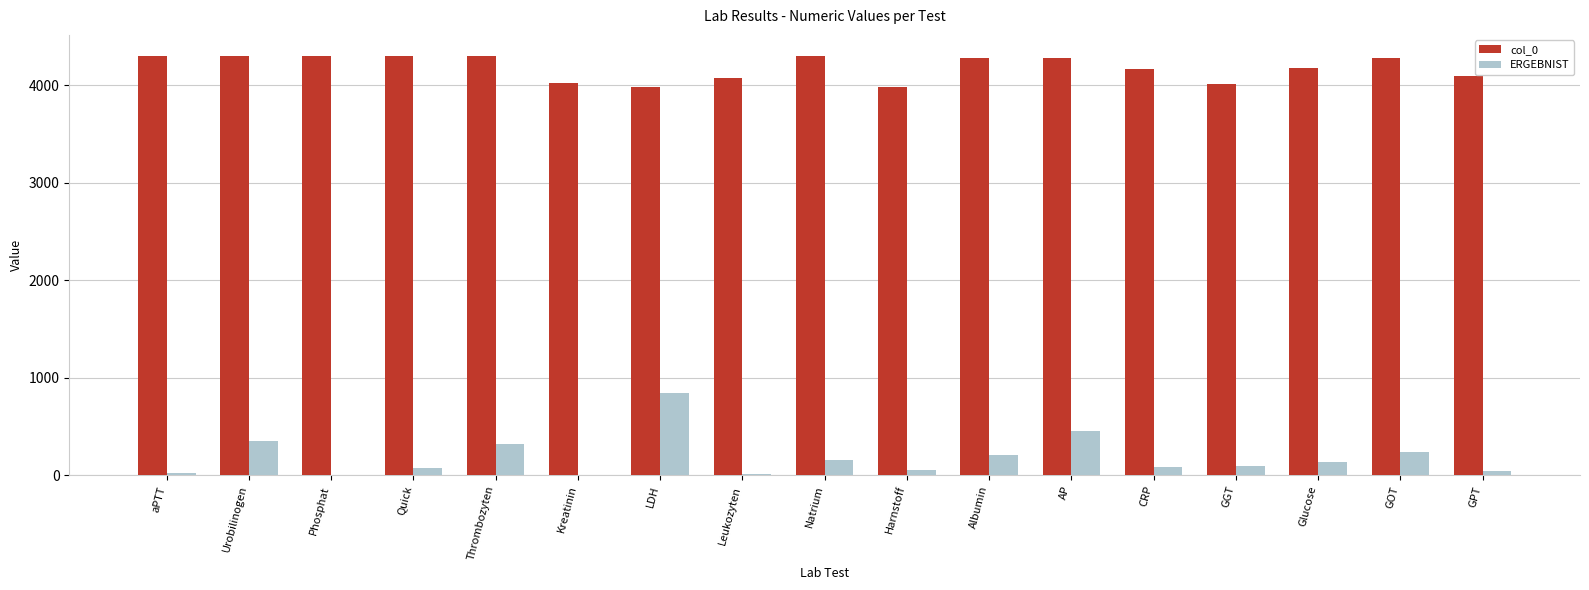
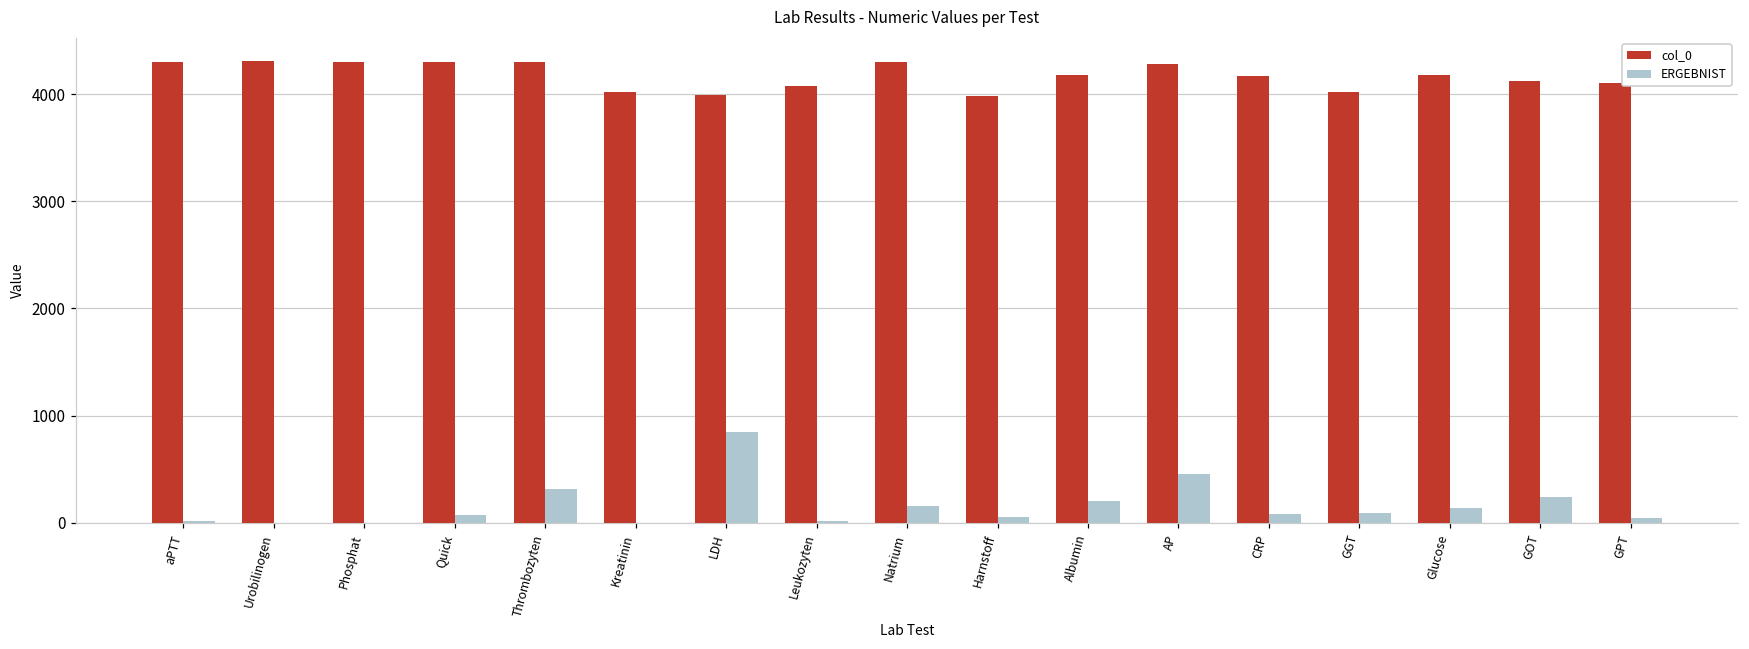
  {
    "col_0": {
      "aPTT": 4300,
      "Urobilinogen": 4300,
      "Phosphat": 4300,
      "Quick": 4300,
      "Thrombozyten": 4300,
      "Kreatinin": 4000,
      "LDH": 4000,
      "Leukozyten": 4100,
      "Natrium": 4300,
      "Harnstoff": 4000,
-     "Albumin": 4300,
+     "Albumin": 4200,
      "AP": 4300,
      "CRP": 4200,
      "GGT": 4000,
      "Glucose": 4200,
-     "GOT": 4300,
+     "GOT": 4100,
      "GPT": 4100
    },
    "ERGEBNIST": {
-     "Urobilinogen": 400,
+     "Urobilinogen": 0,
      "Quick": 100,
      "Thrombozyten": 300,
      "LDH": 800,
      "Natrium": 200,
      "Harnstoff": 100,
      "Albumin": 200,
      "AP": 500,
      "CRP": 100,
      "GGT": 100,
      "Glucose": 100,
      "GOT": 200,
      "GPT": 0
    }
  }
